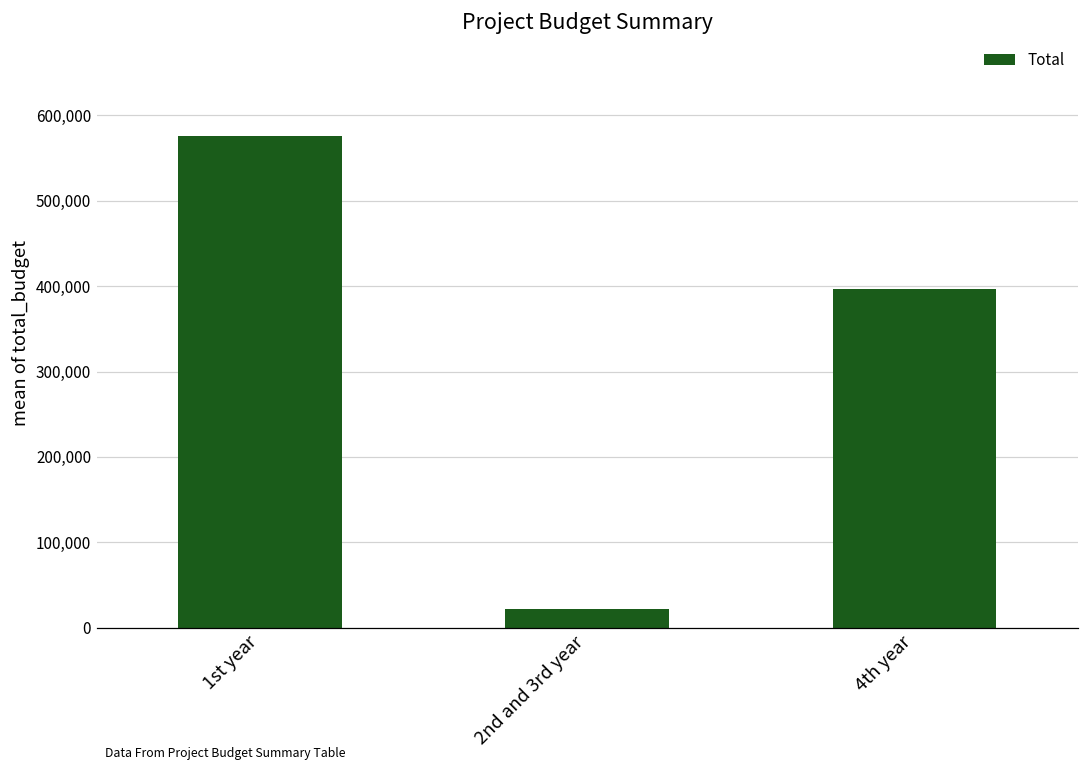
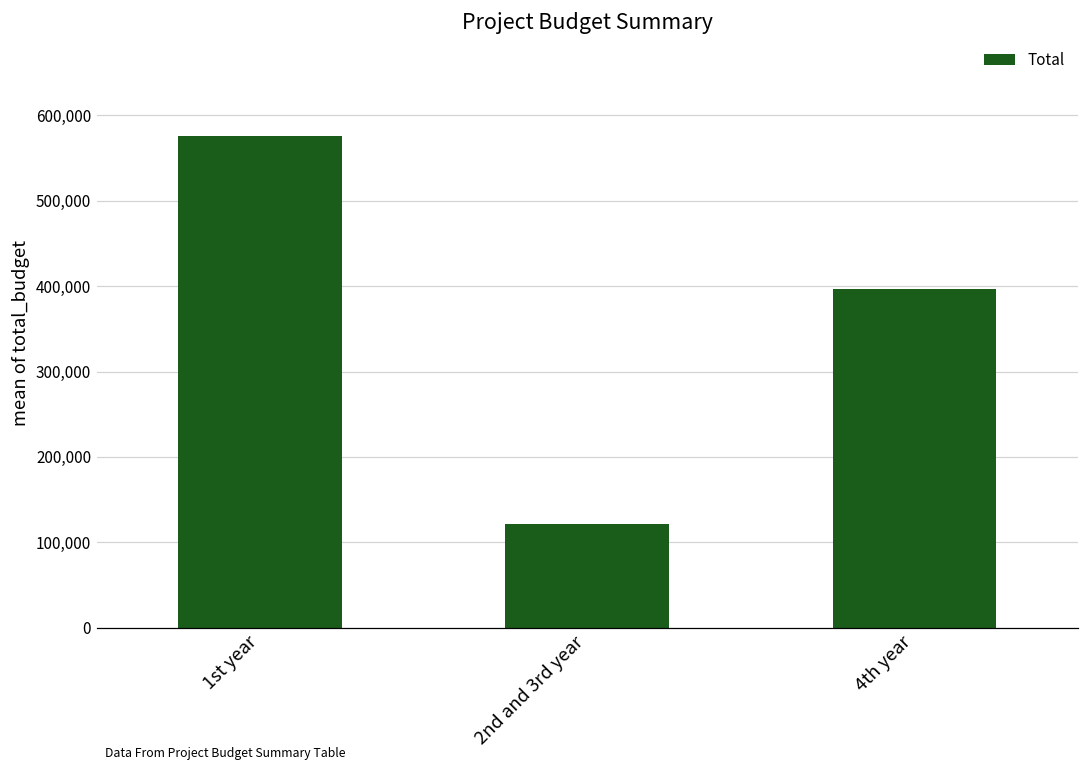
  {
    "1st year": "580,000",
-   "2nd and 3rd year": "20,000",
+   "2nd and 3rd year": "120,000",
    "4th year": "400,000"
  }
